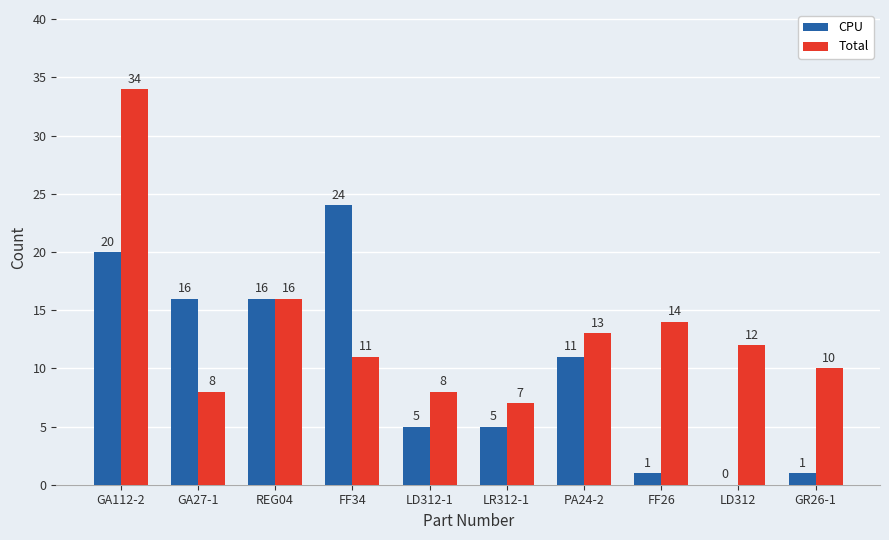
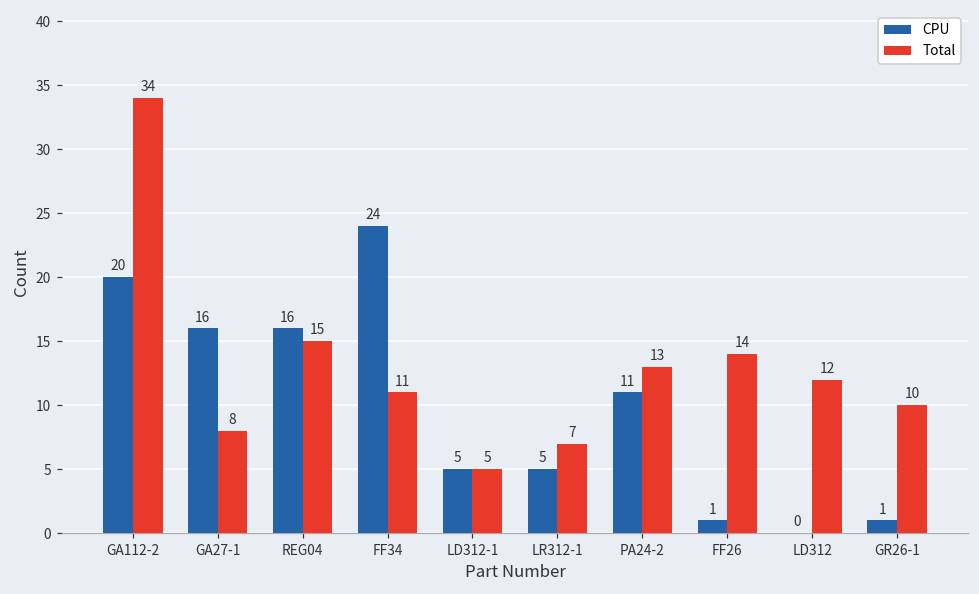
  {
    "CPU": {
      "GA112-2": 20,
      "GA27-1": 16,
      "REG04": 16,
      "FF34": 24,
      "LD312-1": 5,
      "LR312-1": 5,
      "PA24-2": 11,
      "FF26": 1,
      "LD312": 0,
      "GR26-1": 1
    },
    "Total": {
      "GA112-2": 34,
      "GA27-1": 8,
-     "REG04": 16,
+     "REG04": 15,
      "FF34": 11,
-     "LD312-1": 8,
+     "LD312-1": 5,
      "LR312-1": 7,
      "PA24-2": 13,
      "FF26": 14,
      "LD312": 12,
      "GR26-1": 10
    }
  }
